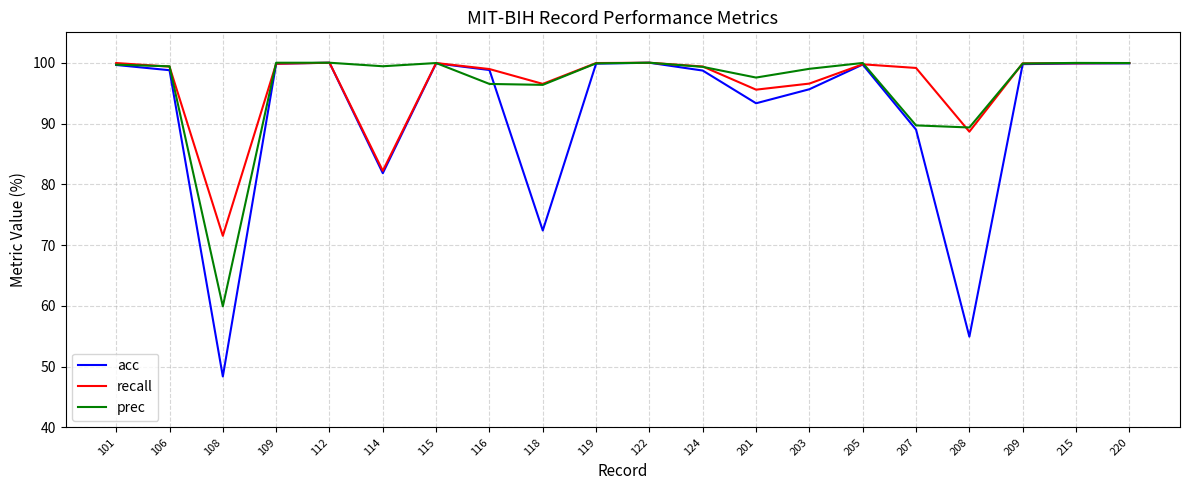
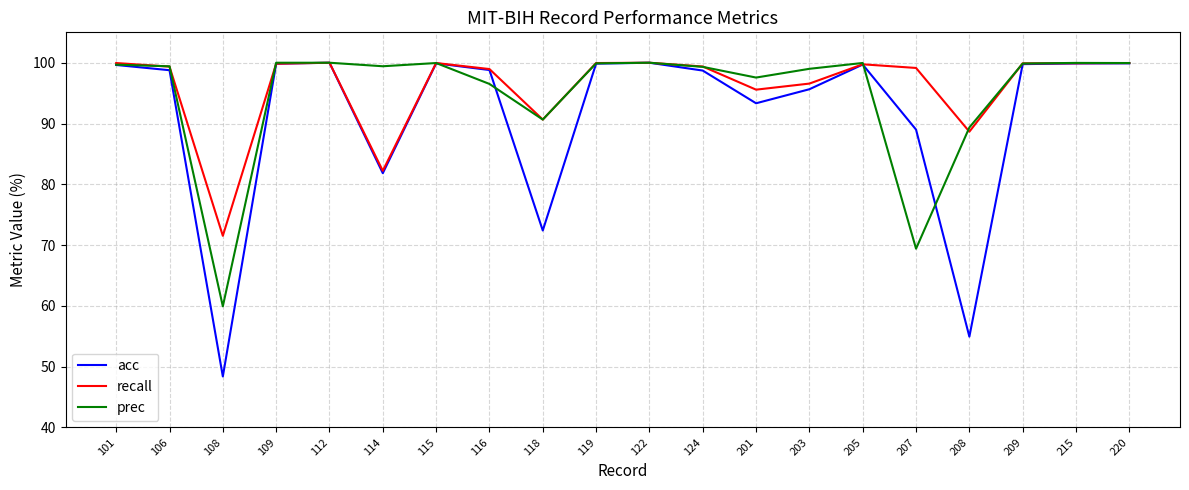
  {
    "acc": {
      "106": 99,
      "108": 48,
      "118": 72,
      "124": 99,
      "201": 93,
      "203": 96,
      "207": 89,
      "208": 55
    },
    "recall": {
      "108": 72,
-     "118": 97,
+     "118": 91,
      "201": 96,
      "203": 97,
      "207": 99,
      "208": 89
    },
    "prec": {
      "108": 60,
      "114": 99,
      "116": 97,
-     "118": 96,
+     "118": 91,
      "201": 98,
      "203": 99,
-     "207": 90,
+     "207": 69,
      "208": 89
    }
  }
